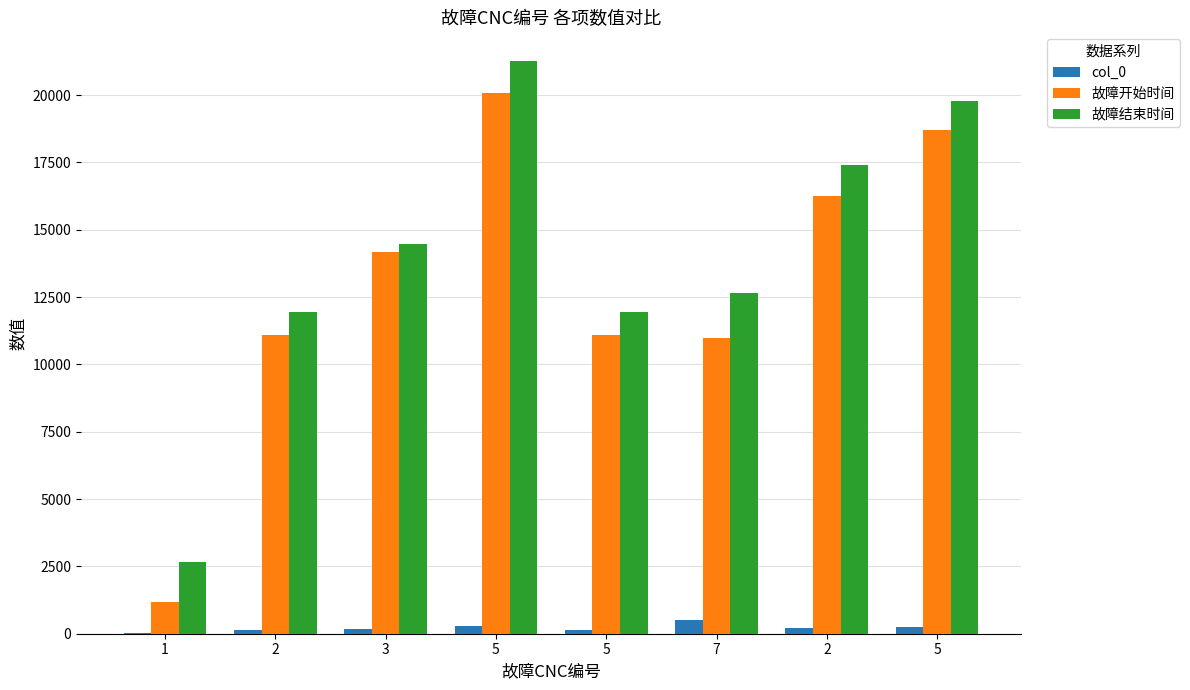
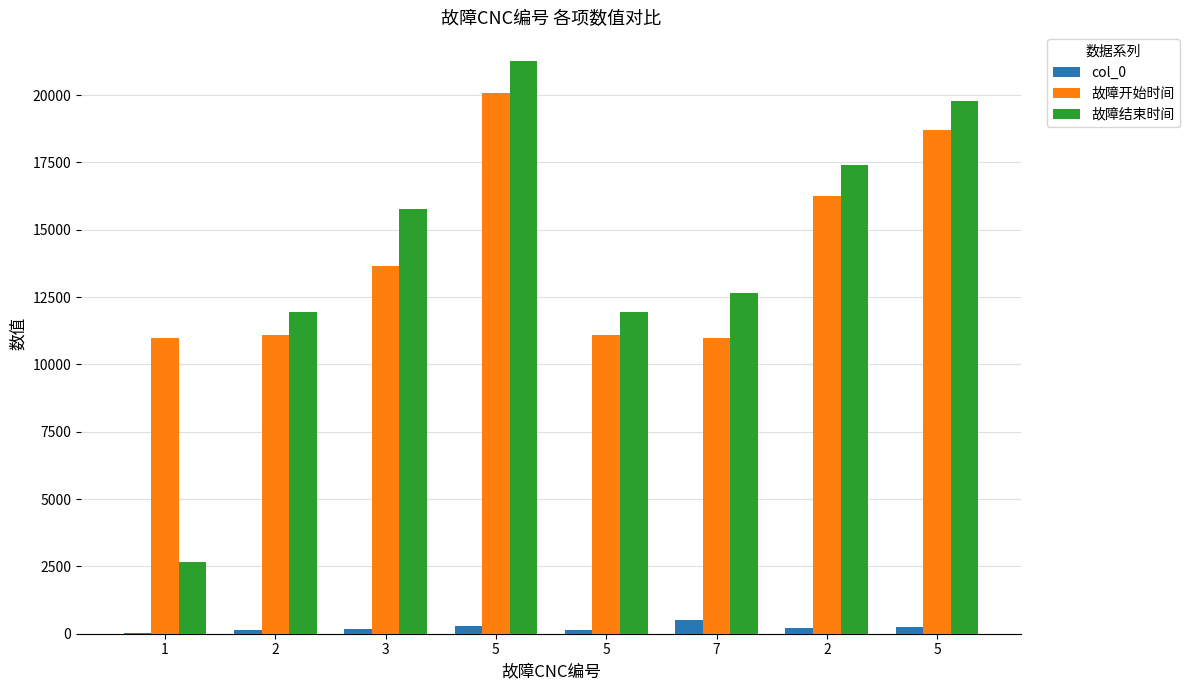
  {
    "col_0": {
      "3": 200,
      "7": 500
    },
    "故障开始时间": {
-     "1": 1200,
-     "3": 14200,
+     "1": 11000,
+     "3": 13700,
      "7": 11000
    },
    "故障结束时间": {
      "1": 2700,
-     "3": 14500,
+     "3": 15800,
      "7": 12600
    }
  }
